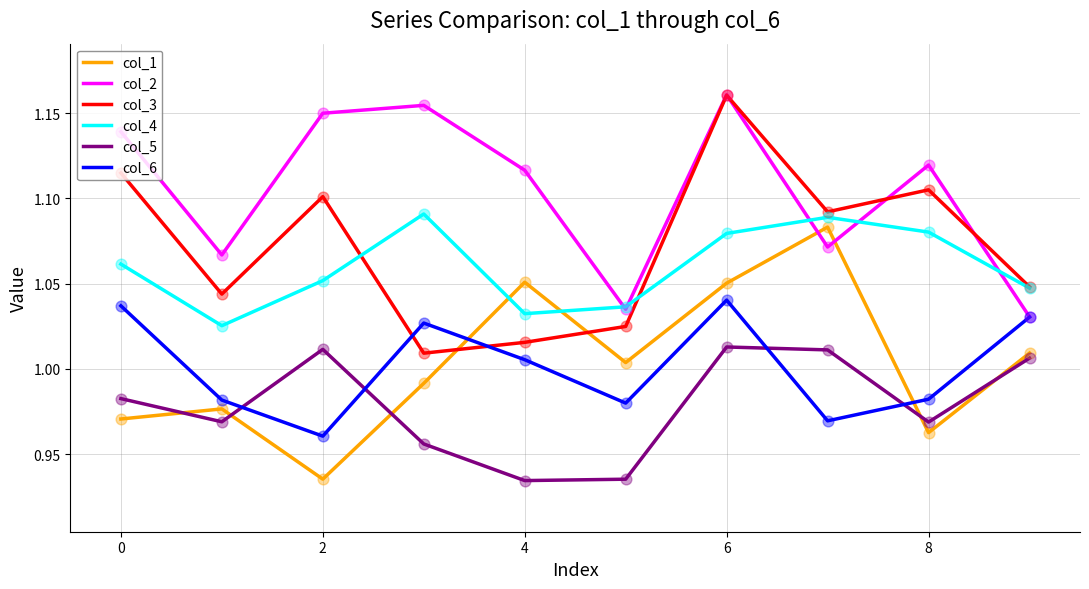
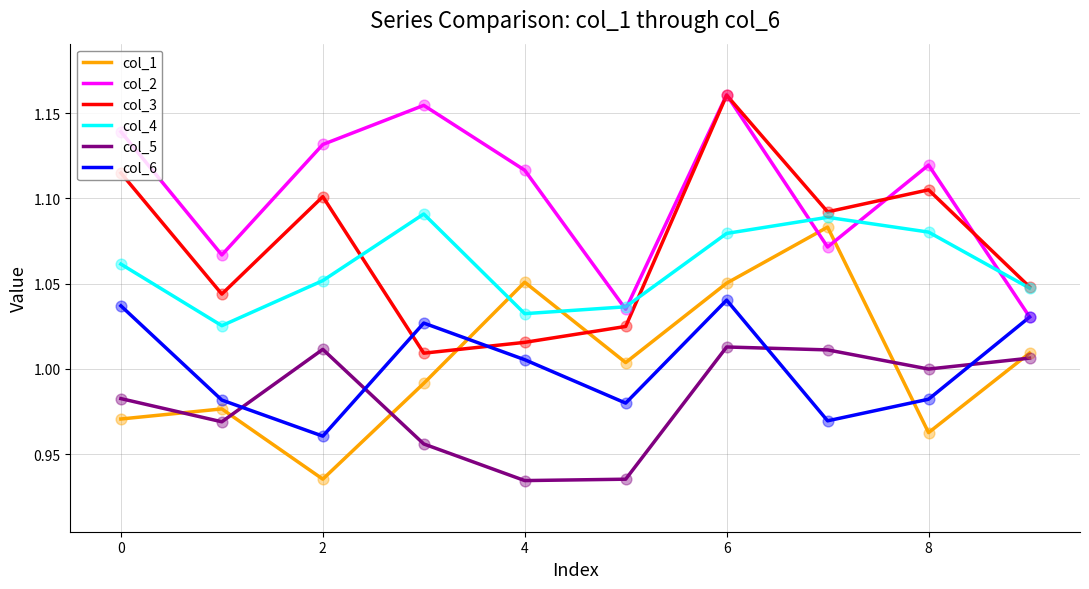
  {
    "col_1": {
      "0": 0.971,
      "2": 0.935,
      "4": 1.051,
      "6": 1.050,
      "8": 0.963
    },
    "col_2": {
-     "2": 1.150,
+     "2": 1.132,
      "4": 1.116,
      "8": 1.120
    },
    "col_3": {
      "2": 1.101,
      "4": 1.016,
      "8": 1.105
    },
    "col_4": {
      "0": 1.061,
      "2": 1.052,
      "4": 1.032,
      "6": 1.079,
      "8": 1.080
    },
    "col_5": {
      "0": 0.983,
      "2": 1.011,
      "4": 0.934,
      "6": 1.013,
-     "8": 0.969
+     "8": 1.000
    },
    "col_6": {
      "0": 1.037,
      "2": 0.960,
      "4": 1.005,
      "6": 1.040,
      "8": 0.982
    }
  }
